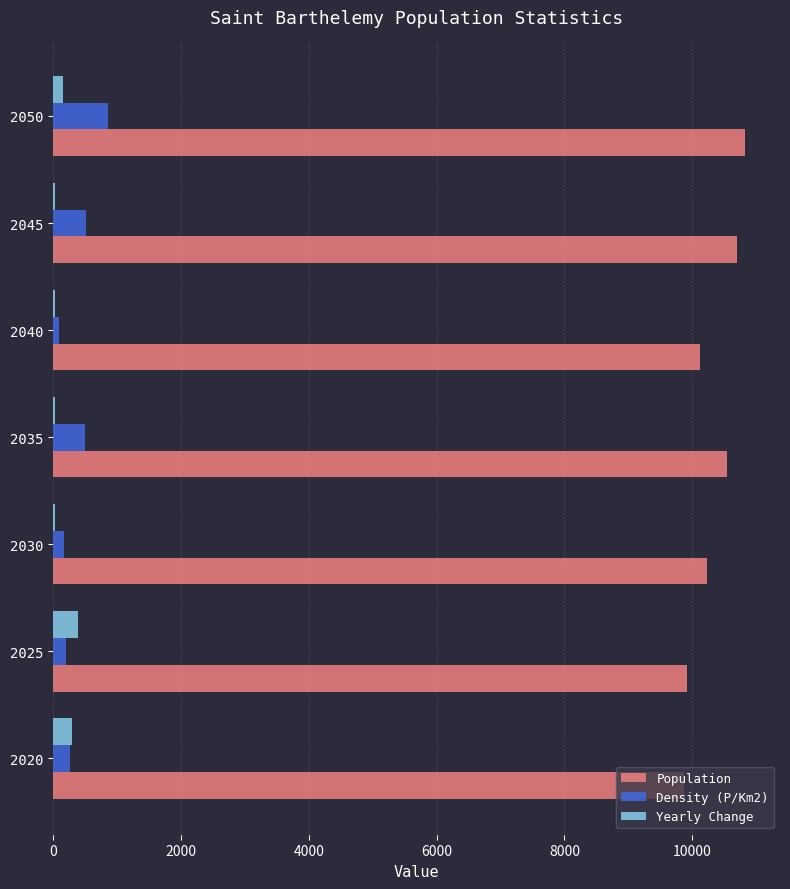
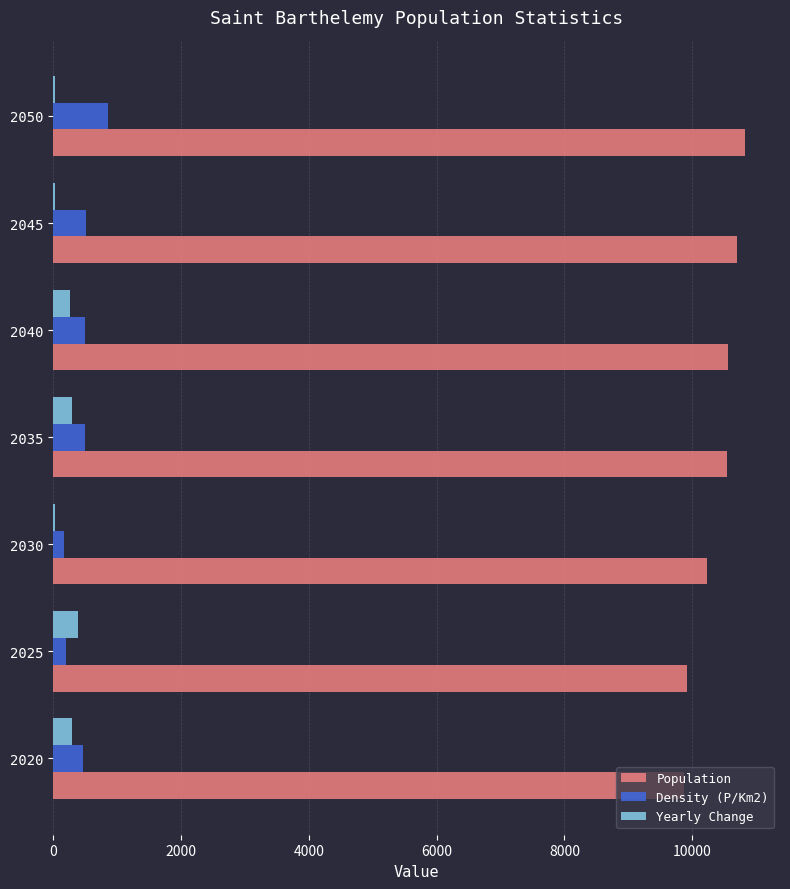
  {
    "Population": {
      "2050": 10800,
      "2045": 10700,
-     "2040": 10100,
+     "2040": 10600,
      "2035": 10500,
      "2030": 10200,
      "2025": 9900
    },
    "Density (P/Km2)": {
      "2050": 900,
      "2045": 500,
-     "2040": 100,
+     "2040": 500,
      "2035": 500,
      "2030": 200,
      "2025": 200,
-     "2020": 300
+     "2020": 500
    },
    "Yearly Change": {
-     "2050": 200,
-     "2040": 0,
-     "2035": 0,
+     "2050": 0,
+     "2040": 300,
+     "2035": 300,
      "2025": 400,
      "2020": 300
    }
  }
